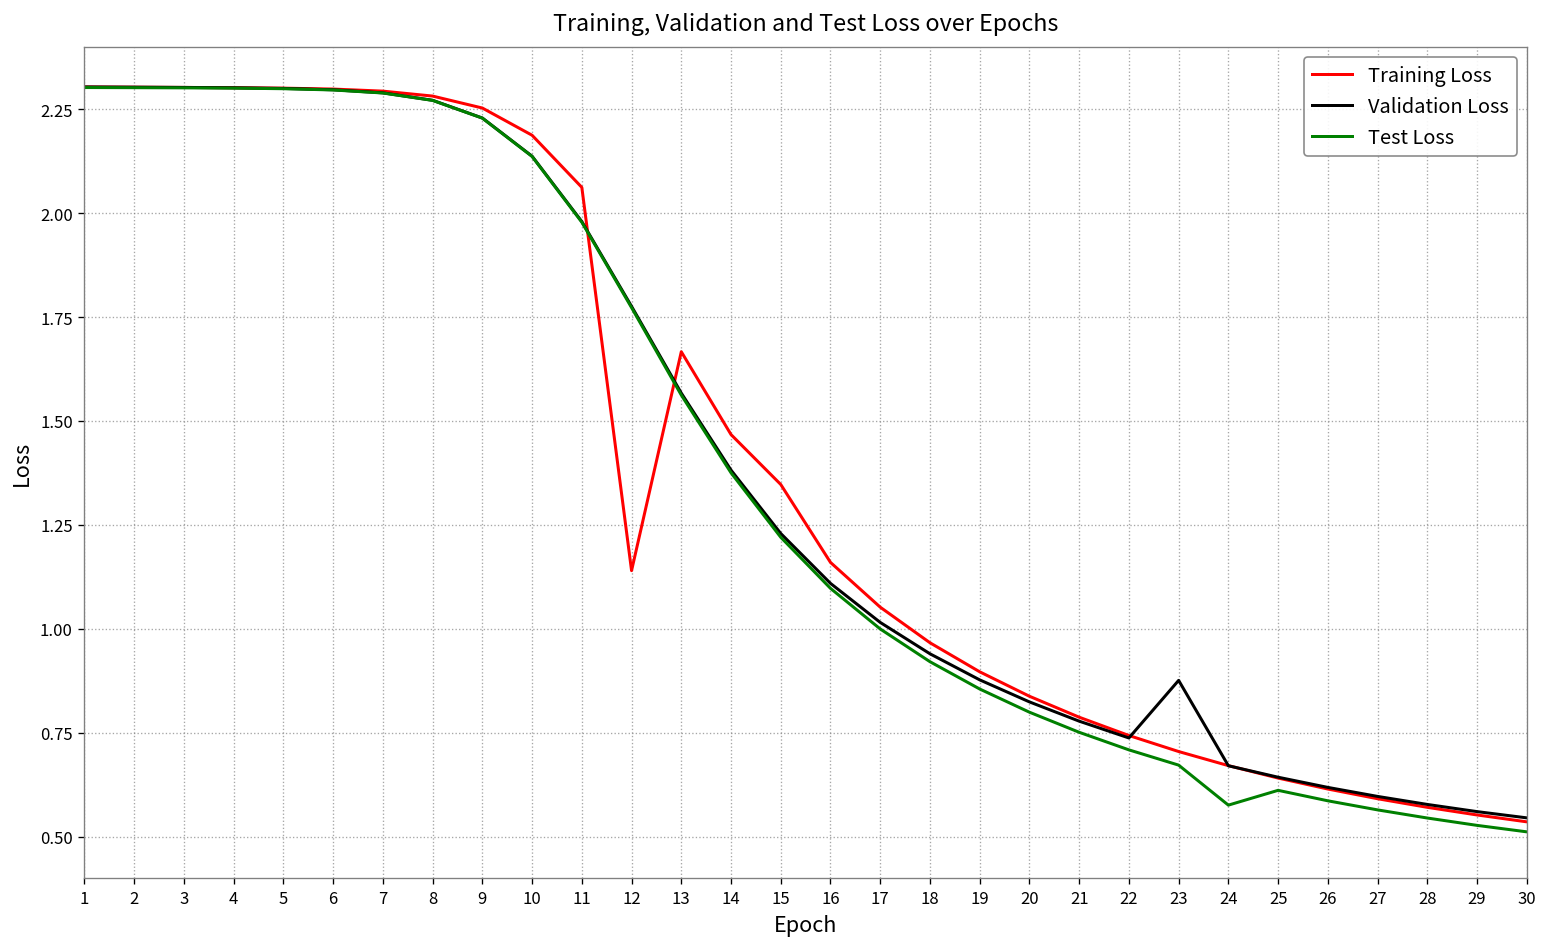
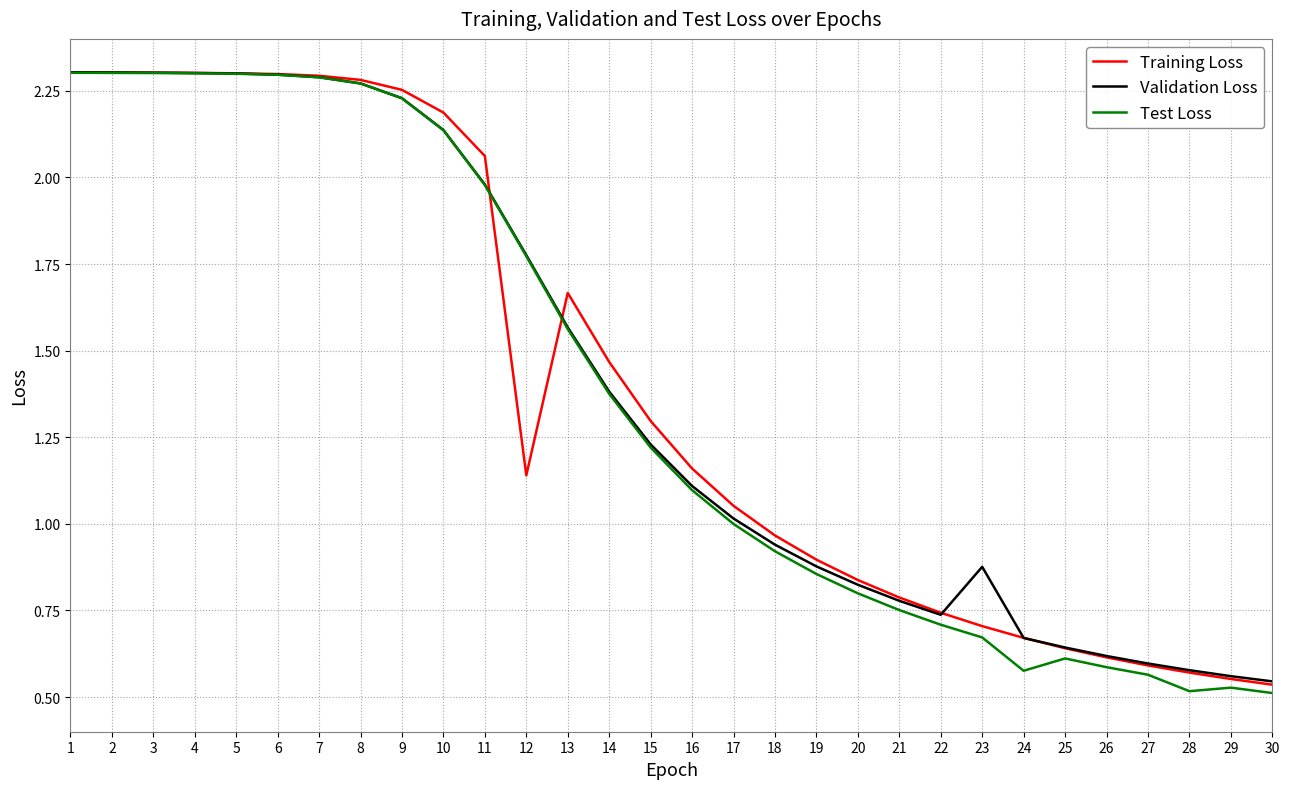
  {
    "Training Loss": {
      "8": 2.28,
      "9": 2.25,
      "10": 2.19,
      "11": 2.06,
      "12": 1.14,
      "13": 1.67,
      "14": 1.47,
-     "15": 1.35,
+     "15": 1.30,
      "16": 1.16,
      "17": 1.05,
      "18": 0.97,
      "19": 0.90,
      "20": 0.84,
      "21": 0.79,
      "23": 0.70,
      "29": 0.55,
      "30": 0.54
    },
    "Validation Loss": {
      "15": 1.23,
      "16": 1.11,
      "17": 1.02,
      "18": 0.94,
      "19": 0.88,
      "20": 0.82,
      "21": 0.78,
      "23": 0.88,
      "29": 0.56,
      "30": 0.55
    },
    "Test Loss": {
      "15": 1.22,
      "16": 1.10,
      "17": 1.00,
      "18": 0.92,
      "19": 0.86,
      "20": 0.80,
      "21": 0.75,
      "22": 0.71,
      "23": 0.67,
      "24": 0.58,
      "25": 0.61,
      "26": 0.59,
      "27": 0.56,
-     "28": 0.54,
+     "28": 0.52,
      "29": 0.53,
      "30": 0.51
    }
  }
